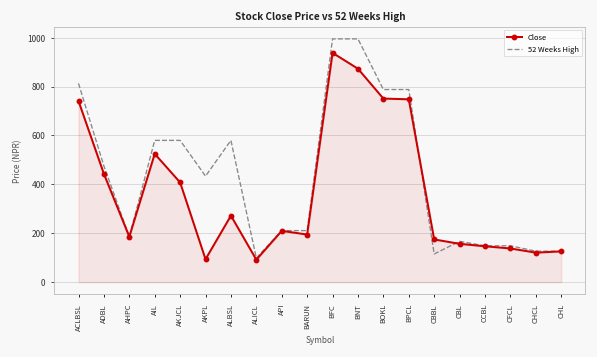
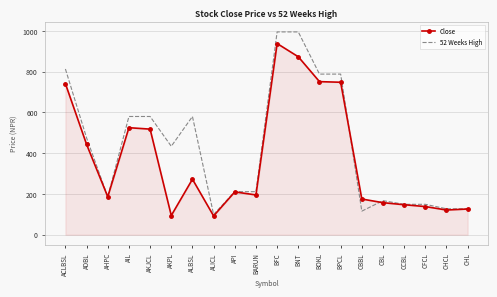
  {
    "Close": {
      "ACLBSL": 740,
      "ADBL": 440,
      "AIL": 530,
-     "AKJCL": 410,
+     "AKJCL": 520,
      "AKPL": 90,
      "ALBSL": 270,
      "BARUN": 200,
      "BFC": 940,
      "BNT": 870,
      "BOKL": 750,
      "BPCL": 750,
      "CBBL": 180
    },
    "52 Weeks High": {
      "ACLBSL": 810,
      "ADBL": 480,
      "AIL": 580,
      "AKJCL": 580,
      "AKPL": 430,
      "ALBSL": 580,
      "BARUN": 210,
      "BFC": 1000,
      "BNT": 1000,
      "BOKL": 790,
      "BPCL": 790,
      "CBBL": 120
    }
  }
